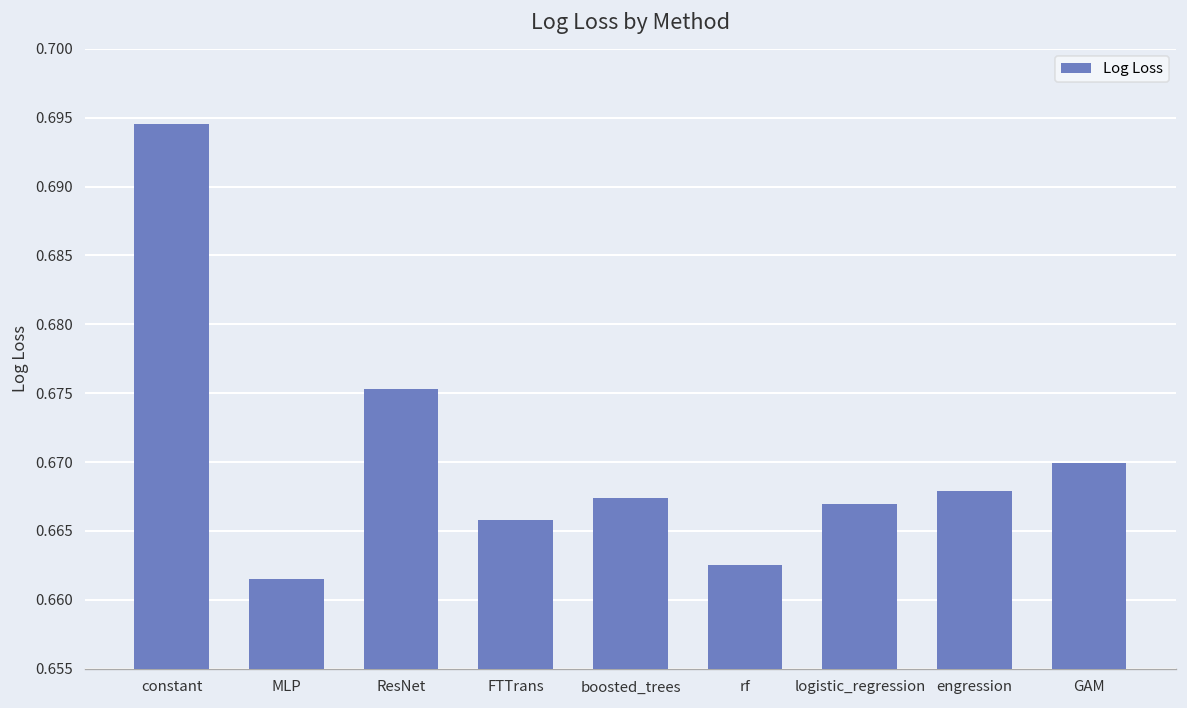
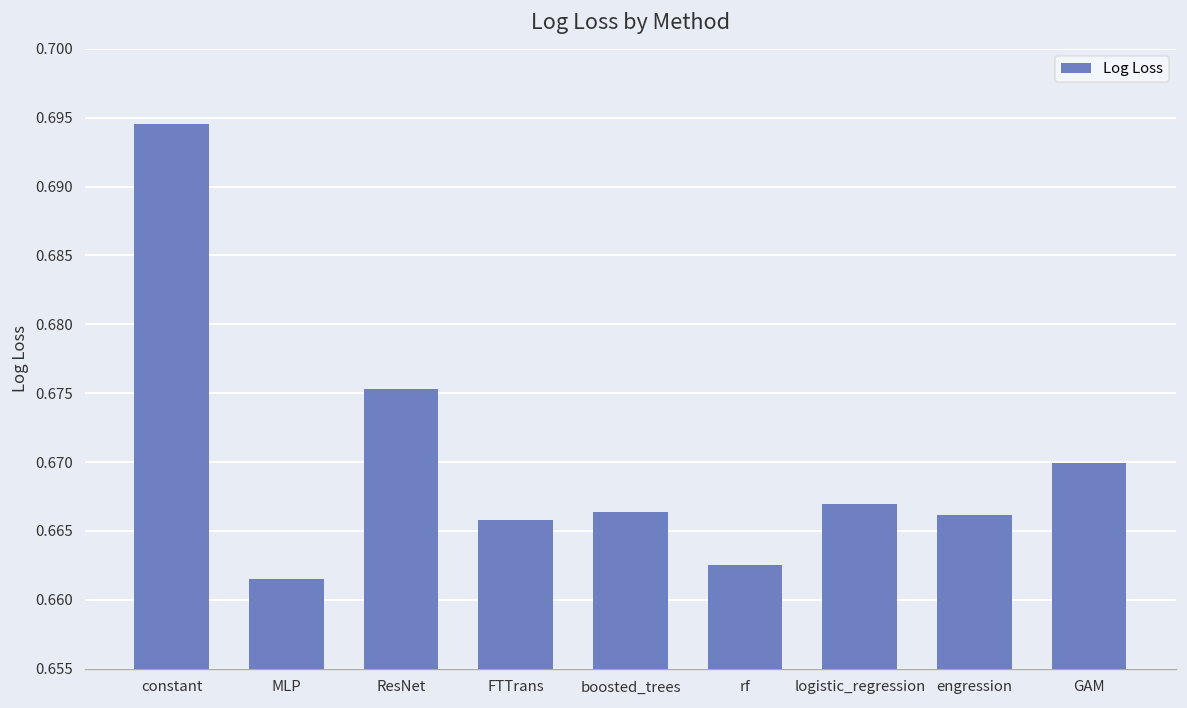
  {
    "constant": 0.6946,
    "MLP": 0.6615,
    "ResNet": 0.6753,
    "FTTrans": 0.6658,
-   "boosted_trees": 0.6674,
+   "boosted_trees": 0.6664,
    "rf": 0.6625,
    "logistic_regression": 0.6670,
-   "engression": 0.6679,
+   "engression": 0.6662,
    "GAM": 0.6700
  }
